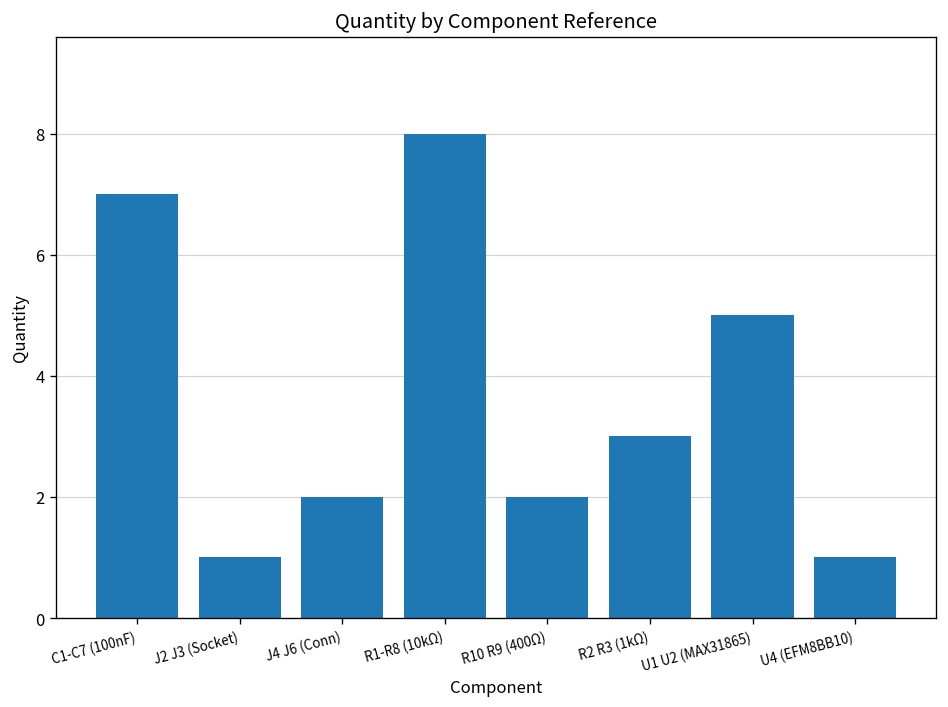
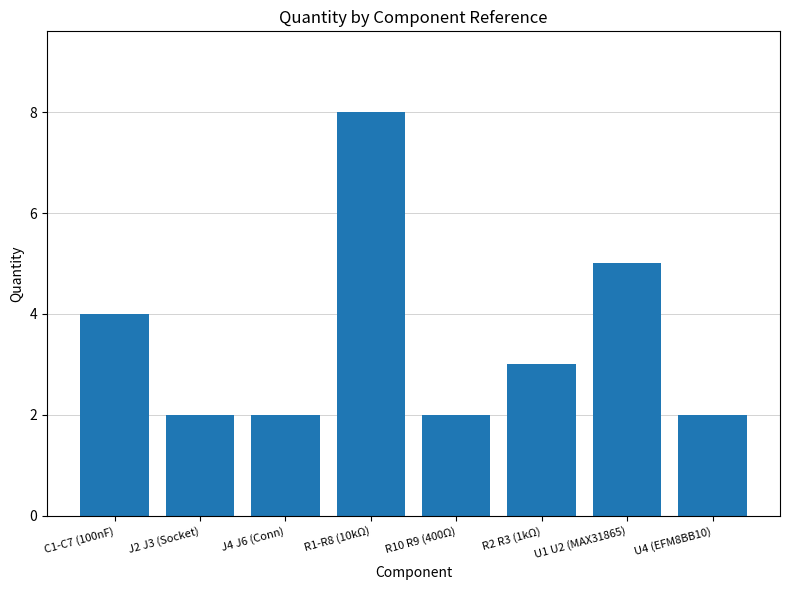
  {
-   "C1-C7 (100nF)": 7,
-   "J2 J3 (Socket)": 1,
+   "C1-C7 (100nF)": 4,
+   "J2 J3 (Socket)": 2,
    "J4 J6 (Conn)": 2,
    "R1-R8 (10kΩ)": 8,
    "R10 R9 (400Ω)": 2,
    "R2 R3 (1kΩ)": 3,
    "U1 U2 (MAX31865)": 5,
-   "U4 (EFM8BB10)": 1
+   "U4 (EFM8BB10)": 2
  }
